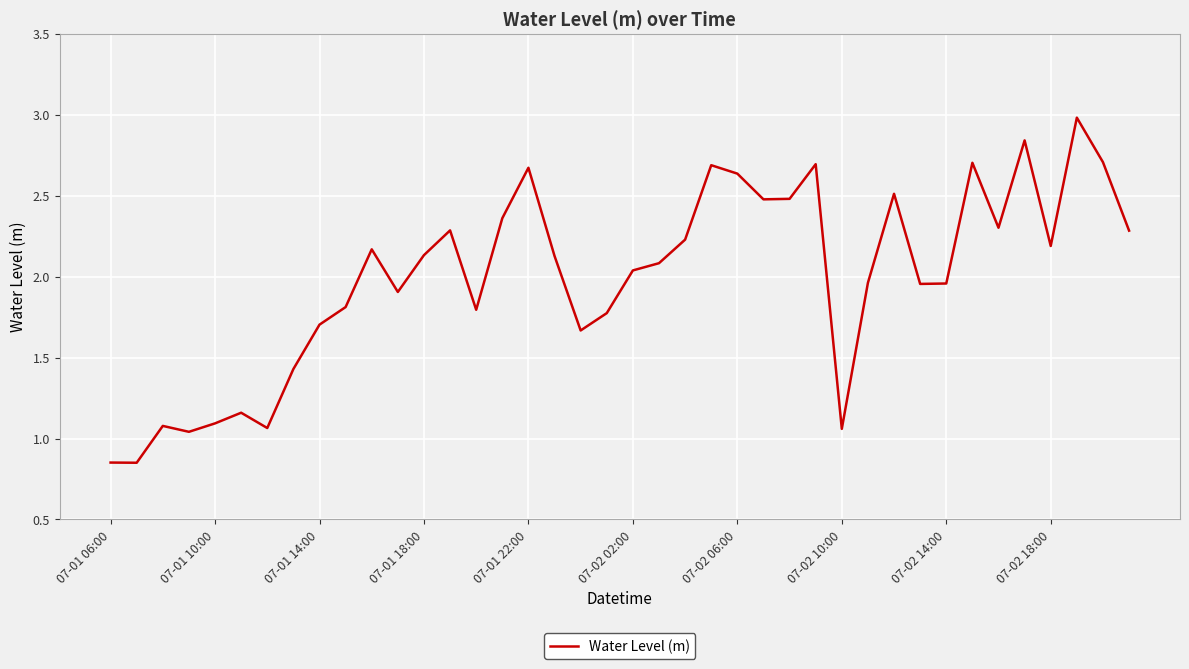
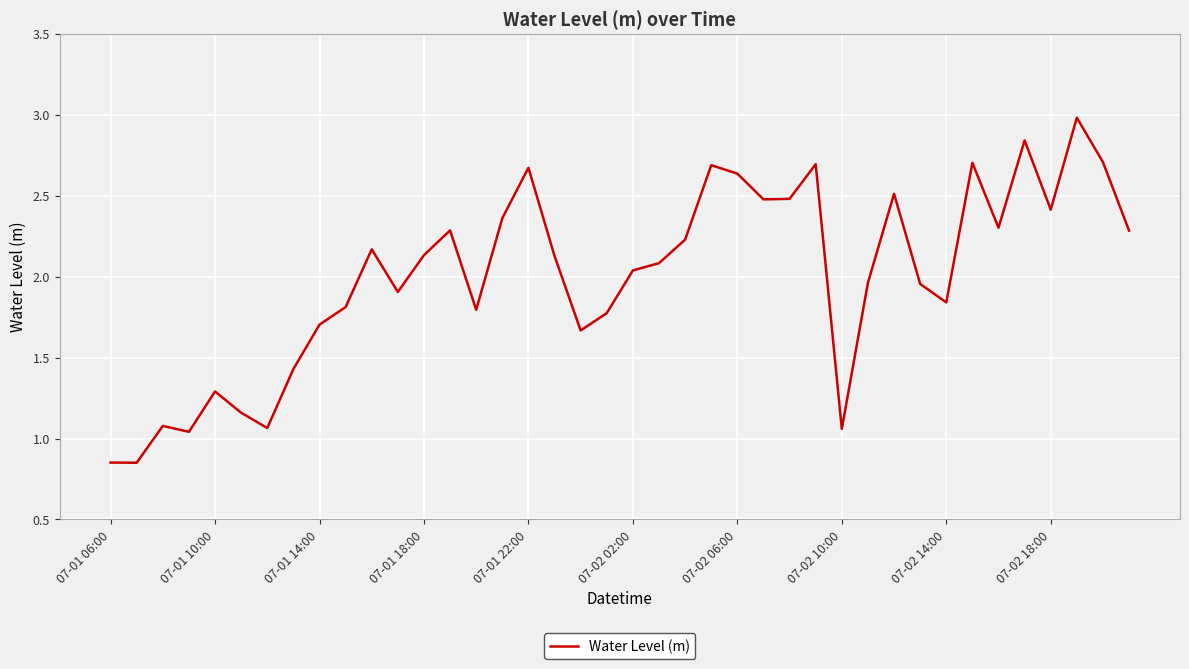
  {
    "07-01 06:00": 0.85,
-   "07-01 10:00": 1.09,
+   "07-01 10:00": 1.29,
    "07-01 14:00": 1.70,
    "07-01 18:00": 2.13,
    "07-01 22:00": 2.67,
    "07-02 02:00": 2.04,
    "07-02 06:00": 2.64,
    "07-02 10:00": 1.06,
-   "07-02 14:00": 1.96,
-   "07-02 18:00": 2.19
+   "07-02 14:00": 1.84,
+   "07-02 18:00": 2.41
  }
